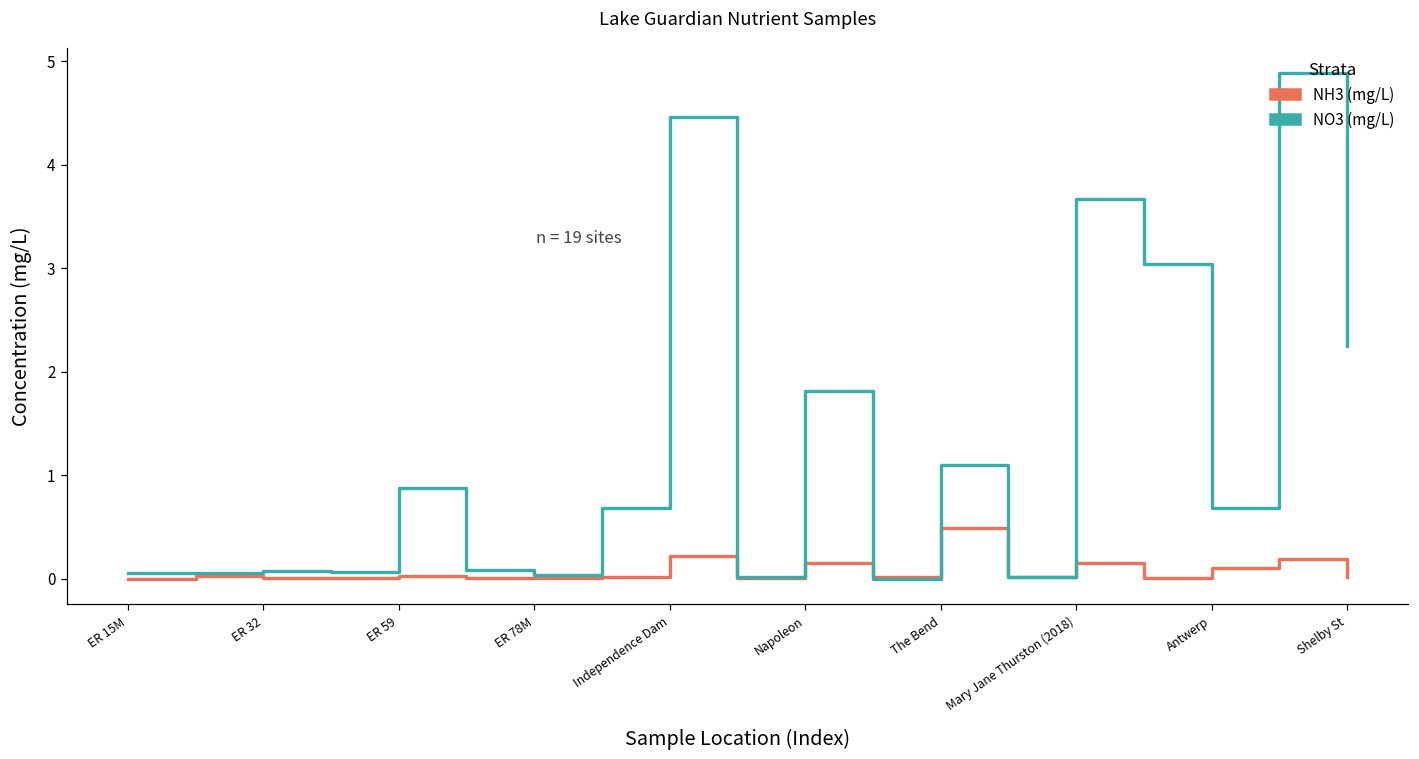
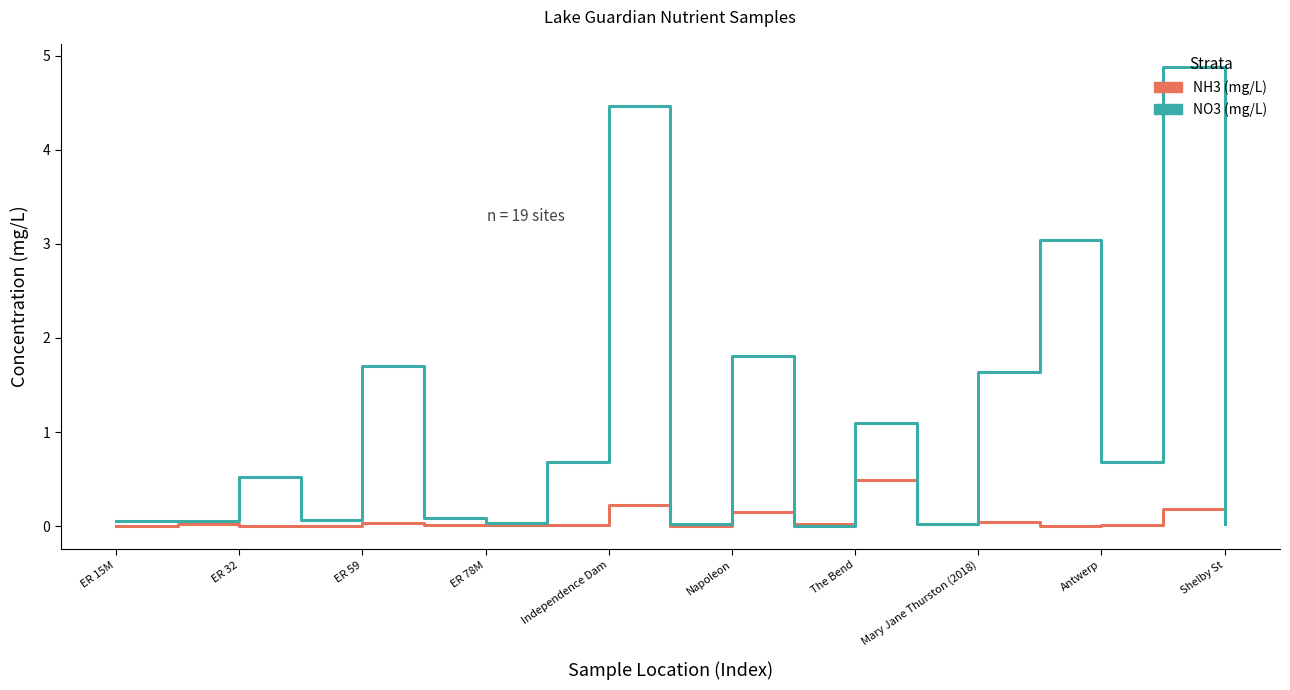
  {
    "NH3 (mg/L)": {
      "ER 15M": 0.0,
      "ER 32": 0.0,
      "ER 59": 0.0,
      "ER 78M": 0.0,
      "Independence Dam": 0.2,
      "Napoleon": 0.2,
      "The Bend": 0.5,
-     "Mary Jane Thurston (2018)": 0.2,
-     "Antwerp": 0.1,
-     "Shelby St": 0.0
+     "Mary Jane Thurston (2018)": 0.0,
+     "Antwerp": 0.0,
+     "Shelby St": 0.1
    },
    "NO3 (mg/L)": {
      "ER 15M": 0.1,
-     "ER 32": 0.1,
-     "ER 59": 0.9,
+     "ER 32": 0.5,
+     "ER 59": 1.7,
      "ER 78M": 0.0,
      "Independence Dam": 4.5,
      "Napoleon": 1.8,
      "The Bend": 1.1,
-     "Mary Jane Thurston (2018)": 3.7,
+     "Mary Jane Thurston (2018)": 1.6,
      "Antwerp": 0.7,
-     "Shelby St": 2.3
+     "Shelby St": 0.0
    }
  }
